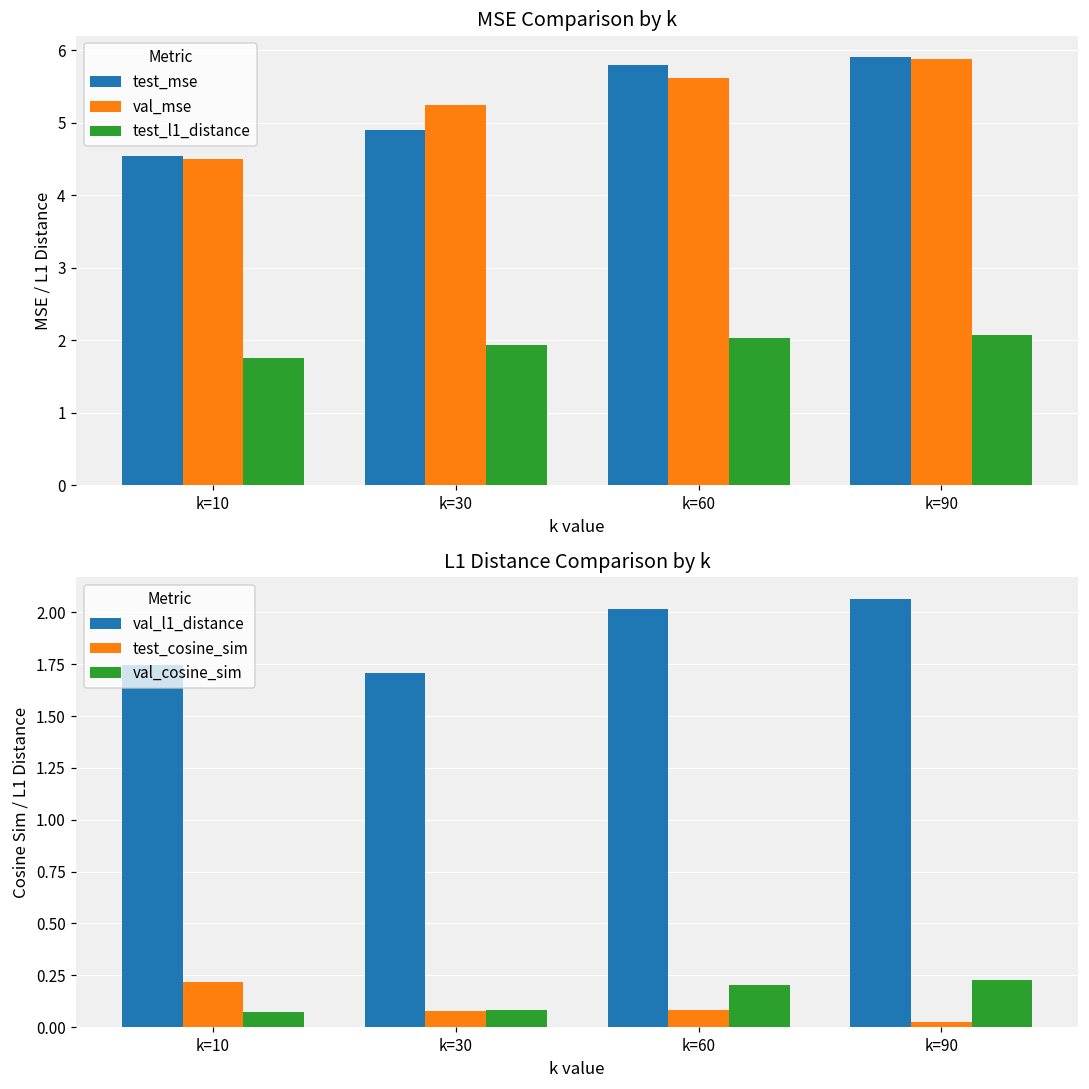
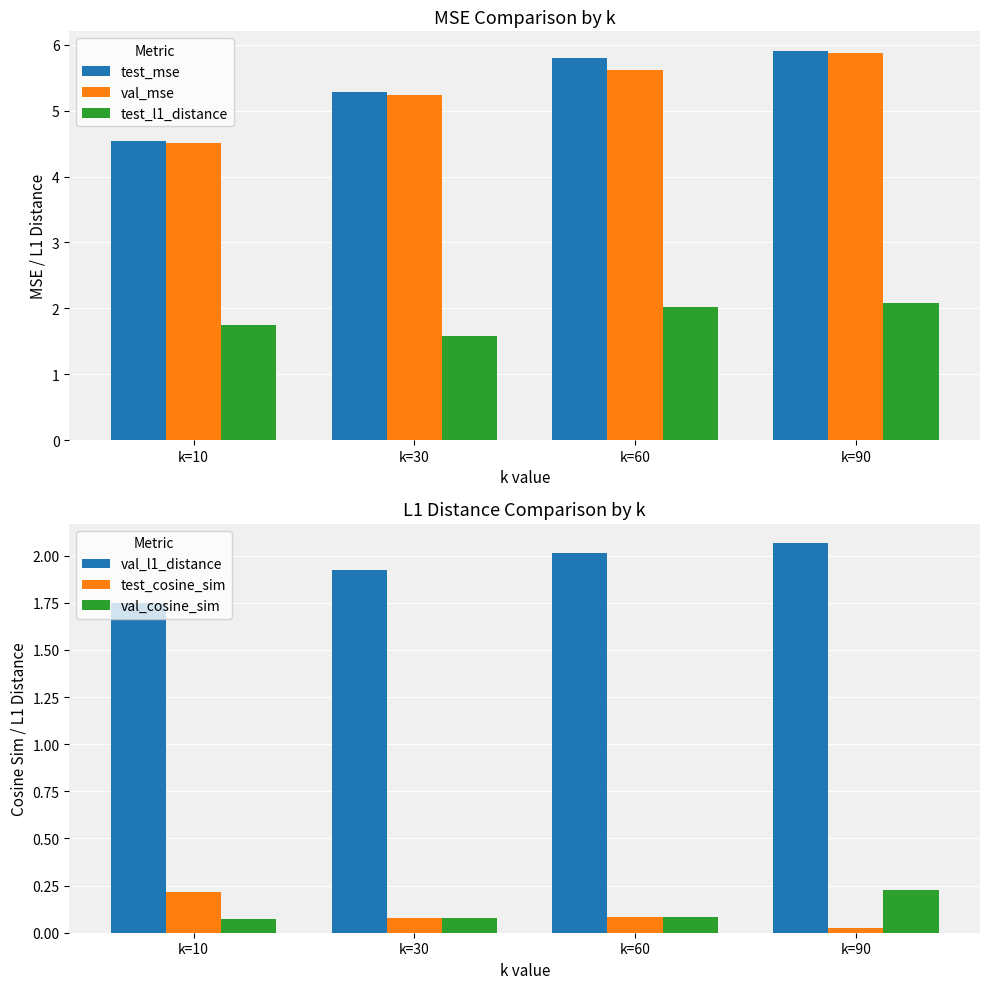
  {
    "MSE Comparison by k": {
      "test_mse": {
        "k=10": 4.5,
-       "k=30": 4.9,
+       "k=30": 5.3,
        "k=60": 5.8,
        "k=90": 5.9
      },
      "val_mse": {
        "k=10": 4.5,
        "k=30": 5.2,
        "k=60": 5.6,
        "k=90": 5.9
      },
      "test_l1_distance": {
        "k=10": 1.8,
-       "k=30": 1.9,
+       "k=30": 1.6,
        "k=60": 2.0,
        "k=90": 2.1
      }
    },
    "L1 Distance Comparison by k": {
      "val_l1_distance": {
-       "k=30": 1.71,
+       "k=30": 1.92,
        "k=60": 2.01,
        "k=90": 2.07
      },
      "test_cosine_sim": {
        "k=10": 0.22,
        "k=30": 0.08,
        "k=60": 0.08,
        "k=90": 0.02
      },
      "val_cosine_sim": {
        "k=10": 0.07,
        "k=30": 0.08,
-       "k=60": 0.20,
+       "k=60": 0.08,
        "k=90": 0.23
      }
    }
  }
